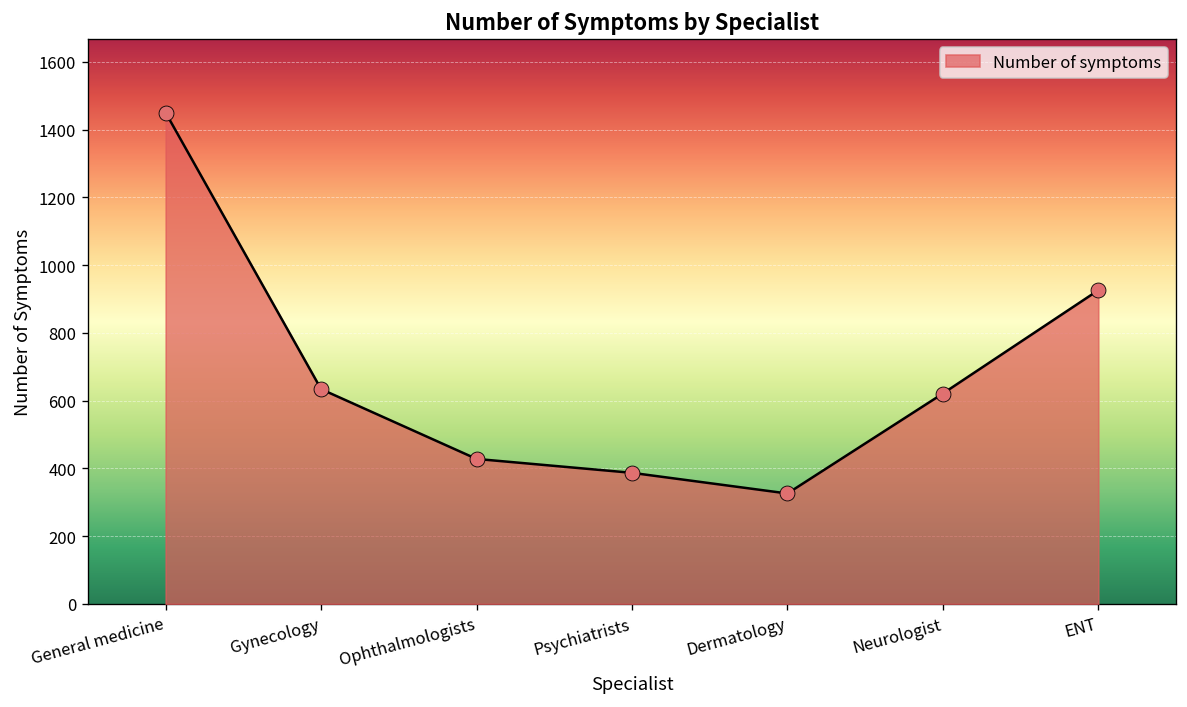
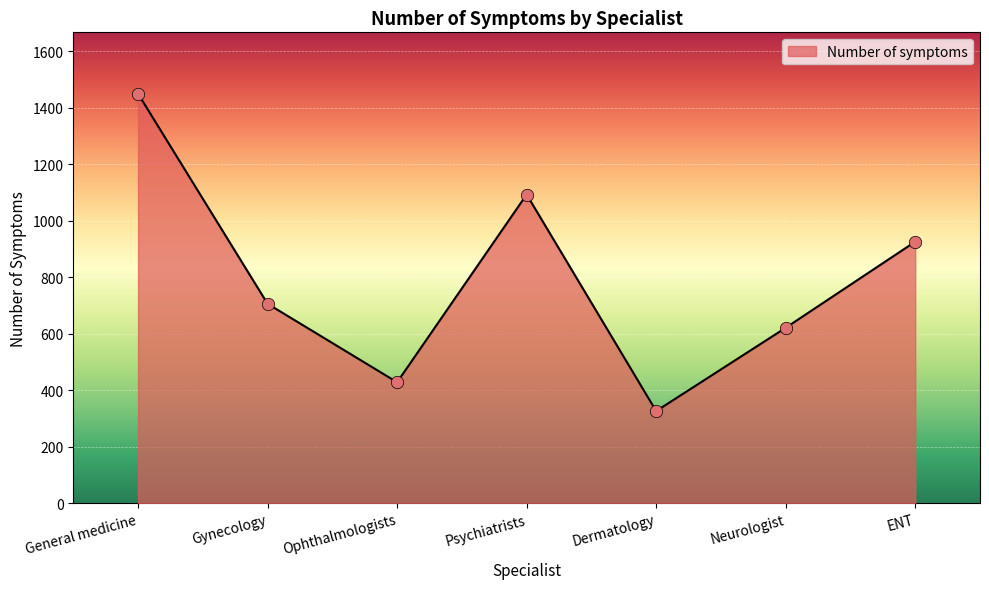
  {
    "General medicine": 1450,
-   "Gynecology": 630,
+   "Gynecology": 710,
    "Ophthalmologists": 430,
-   "Psychiatrists": 390,
+   "Psychiatrists": 1090,
    "Dermatology": 330,
    "Neurologist": 620,
    "ENT": 930
  }
